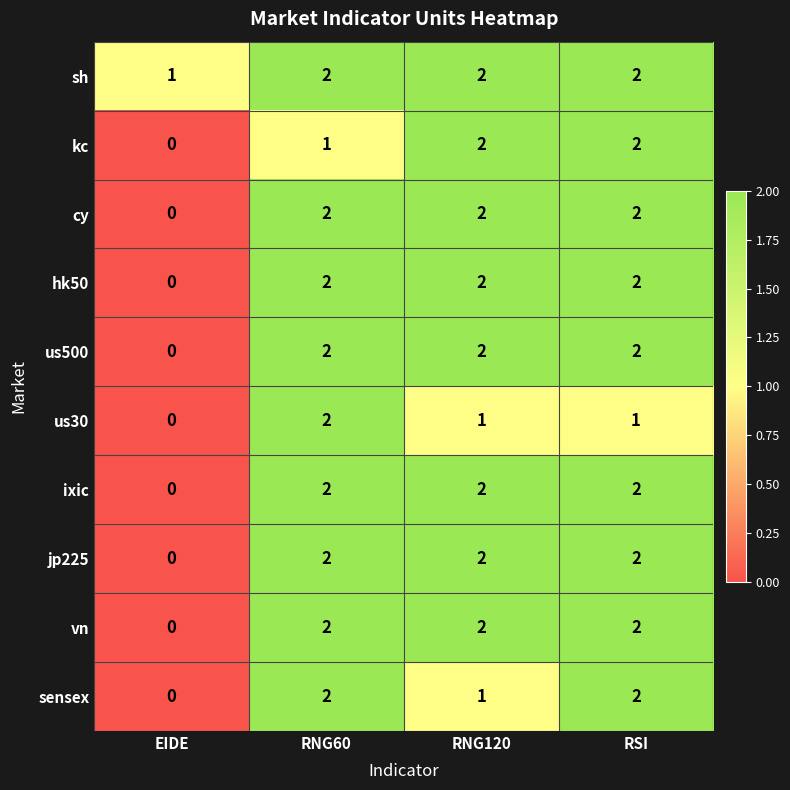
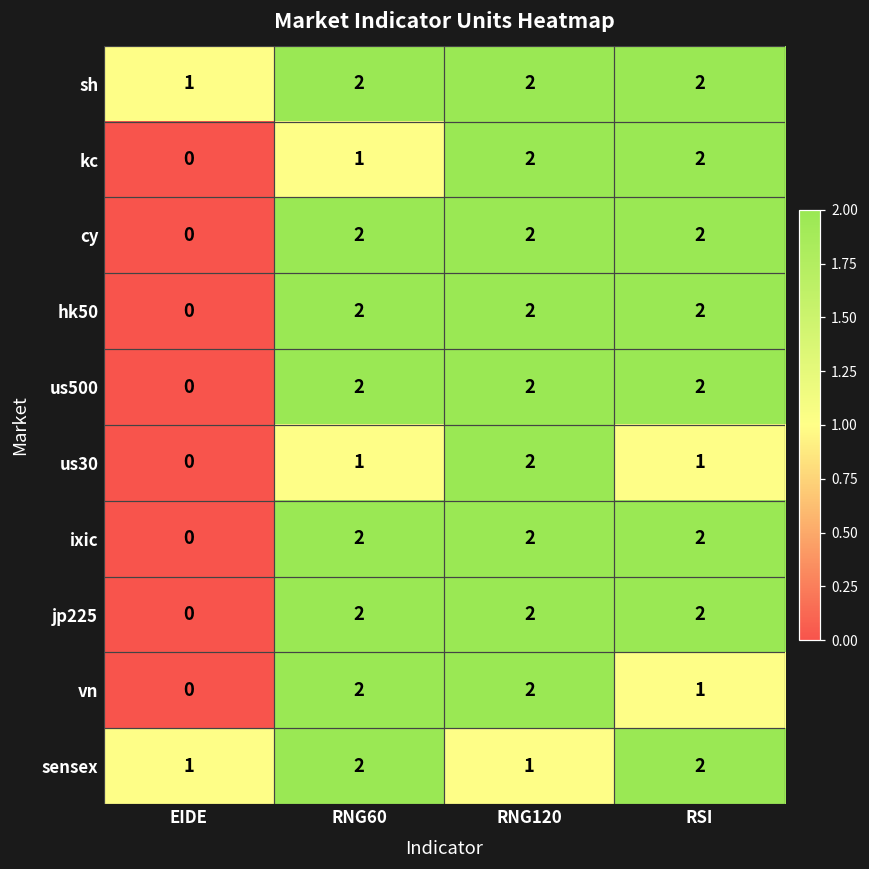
  {
    "sh": {
      "EIDE": 1,
      "RNG60": 2,
      "RNG120": 2,
      "RSI": 2
    },
    "kc": {
      "EIDE": 0,
      "RNG60": 1,
      "RNG120": 2,
      "RSI": 2
    },
    "cy": {
      "EIDE": 0,
      "RNG60": 2,
      "RNG120": 2,
      "RSI": 2
    },
    "hk50": {
      "EIDE": 0,
      "RNG60": 2,
      "RNG120": 2,
      "RSI": 2
    },
    "us500": {
      "EIDE": 0,
      "RNG60": 2,
      "RNG120": 2,
      "RSI": 2
    },
    "us30": {
      "EIDE": 0,
-     "RNG60": 2,
-     "RNG120": 1,
+     "RNG60": 1,
+     "RNG120": 2,
      "RSI": 1
    },
    "ixic": {
      "EIDE": 0,
      "RNG60": 2,
      "RNG120": 2,
      "RSI": 2
    },
    "jp225": {
      "EIDE": 0,
      "RNG60": 2,
      "RNG120": 2,
      "RSI": 2
    },
    "vn": {
      "EIDE": 0,
      "RNG60": 2,
      "RNG120": 2,
-     "RSI": 2
+     "RSI": 1
    },
    "sensex": {
-     "EIDE": 0,
+     "EIDE": 1,
      "RNG60": 2,
      "RNG120": 1,
      "RSI": 2
    }
  }
